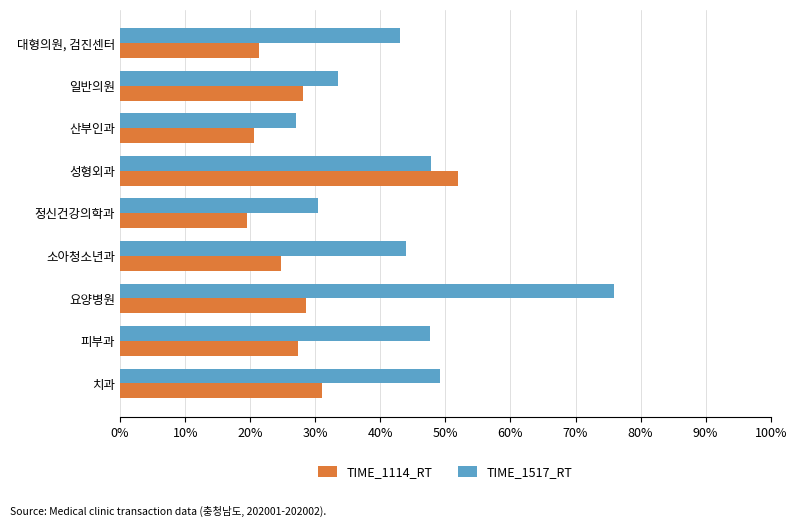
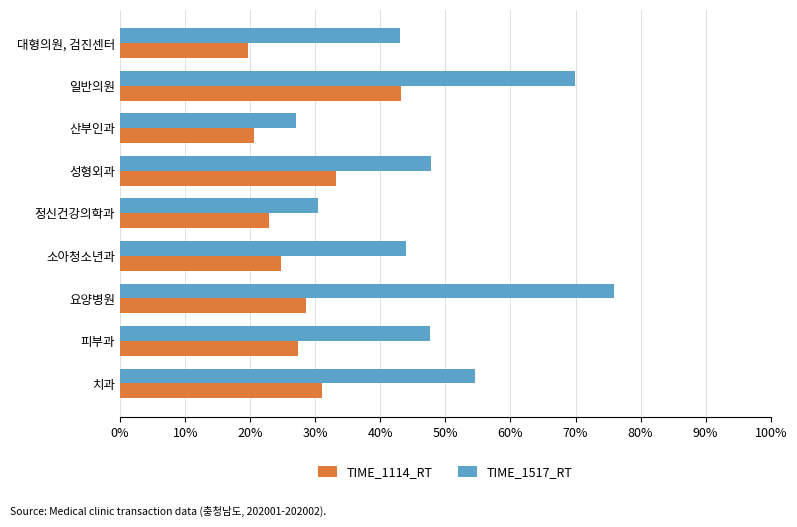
  {
    "TIME_1114_RT": {
-     "대형의원, 검진센터": "21%",
-     "일반의원": "28%",
+     "대형의원, 검진센터": "20%",
+     "일반의원": "43%",
      "산부인과": "21%",
-     "성형외과": "52%",
-     "정신건강의학과": "20%",
+     "성형외과": "33%",
+     "정신건강의학과": "23%",
      "소아청소년과": "25%",
      "요양병원": "29%",
      "피부과": "27%",
      "치과": "31%"
    },
    "TIME_1517_RT": {
      "대형의원, 검진센터": "43%",
-     "일반의원": "34%",
+     "일반의원": "70%",
      "산부인과": "27%",
      "성형외과": "48%",
      "정신건강의학과": "30%",
      "소아청소년과": "44%",
      "요양병원": "76%",
      "피부과": "48%",
-     "치과": "49%"
+     "치과": "55%"
    }
  }
